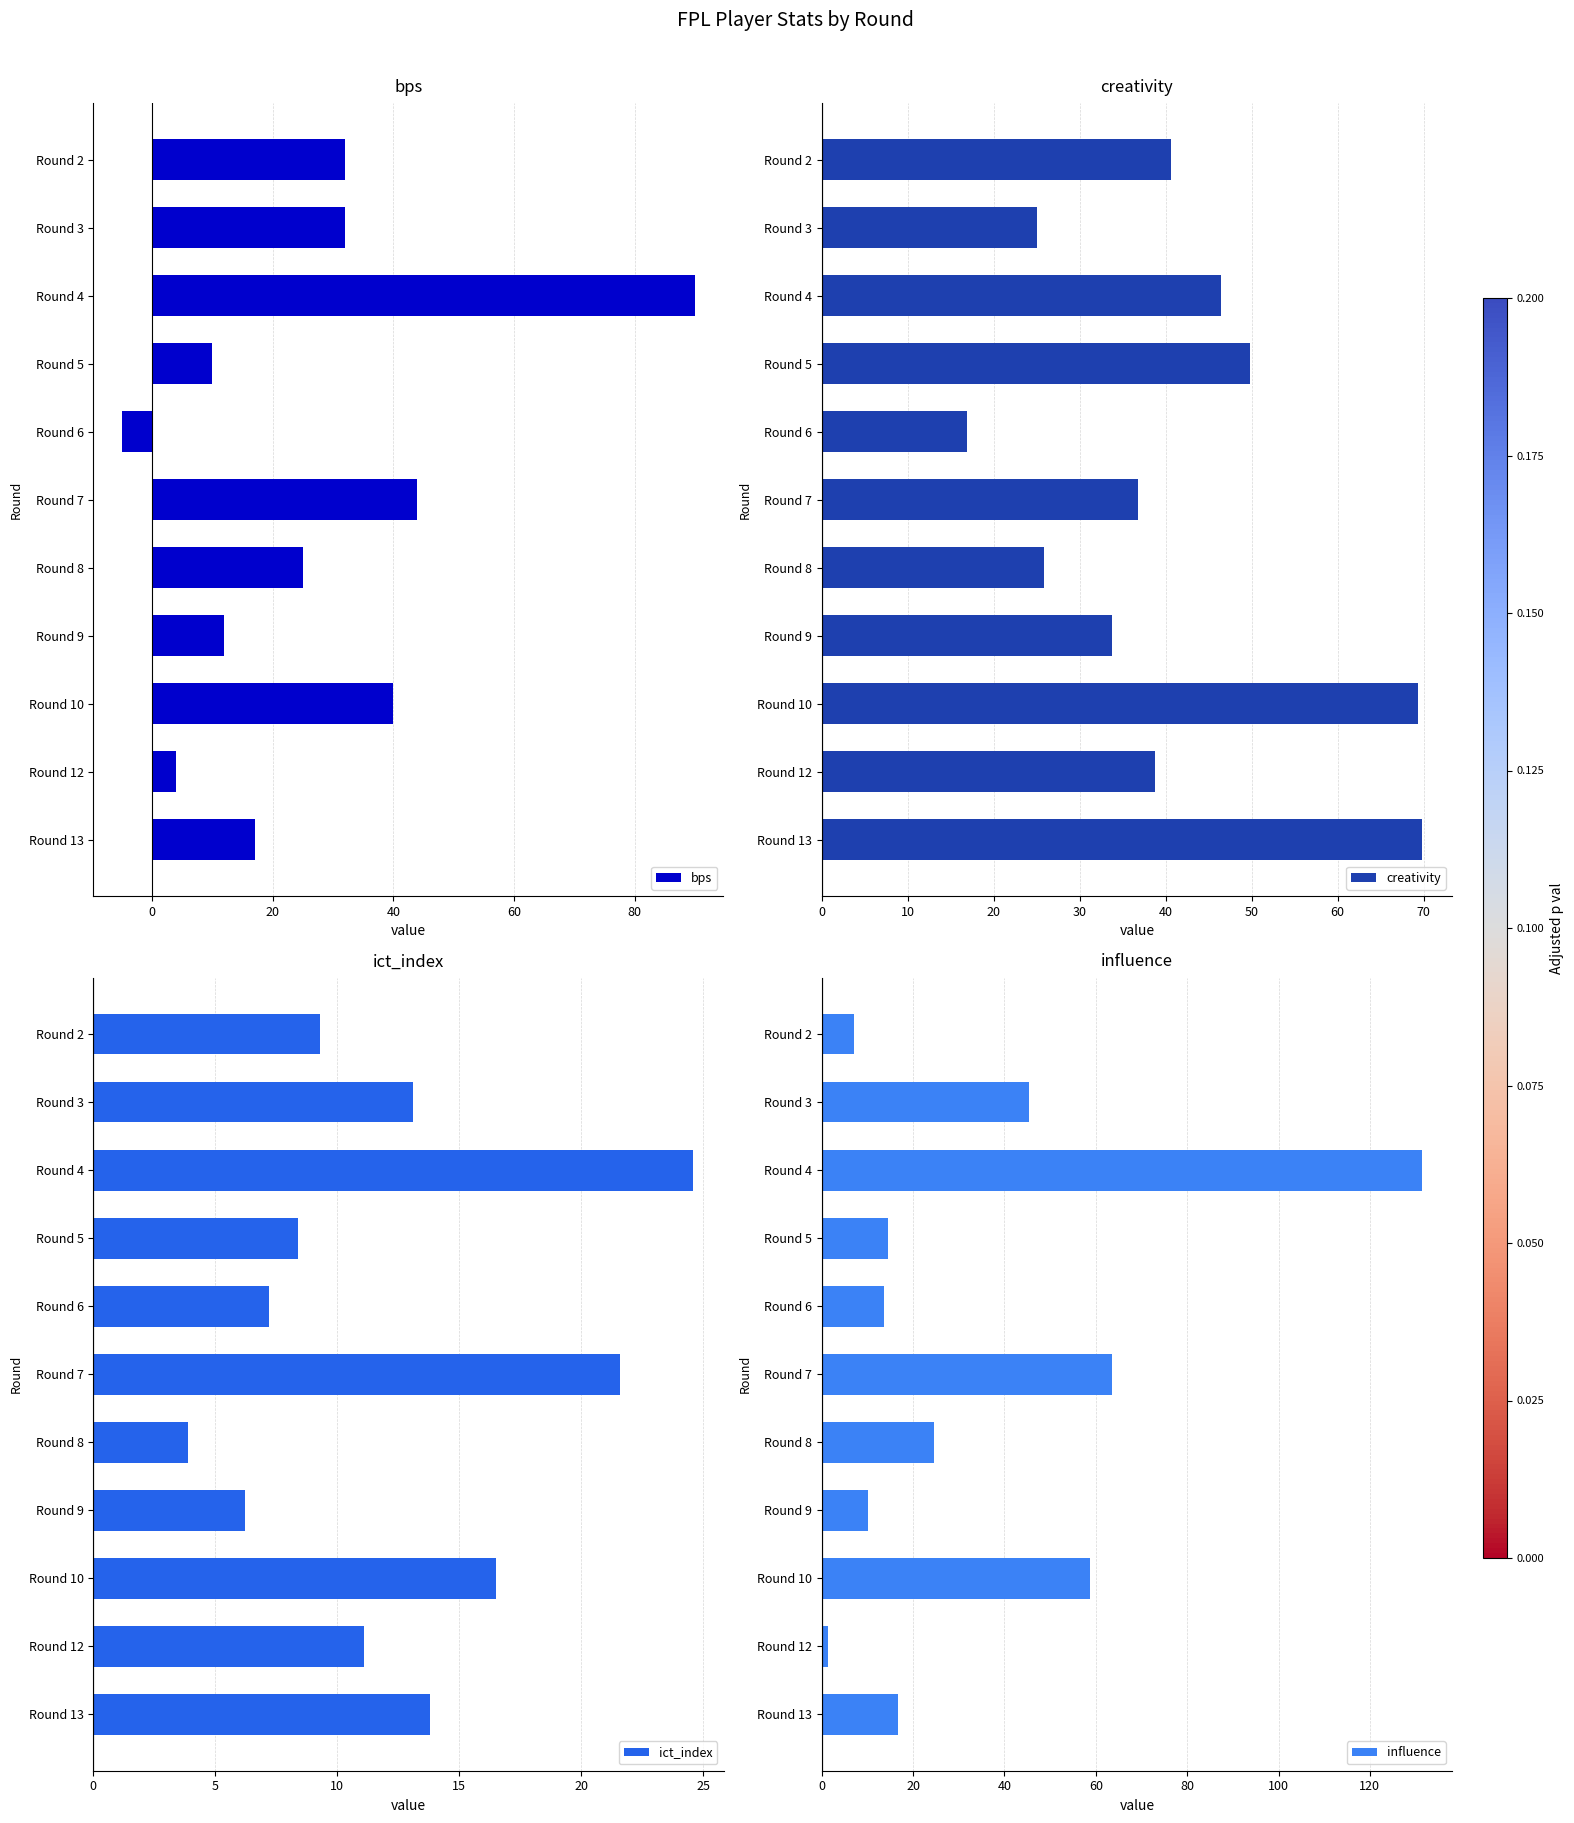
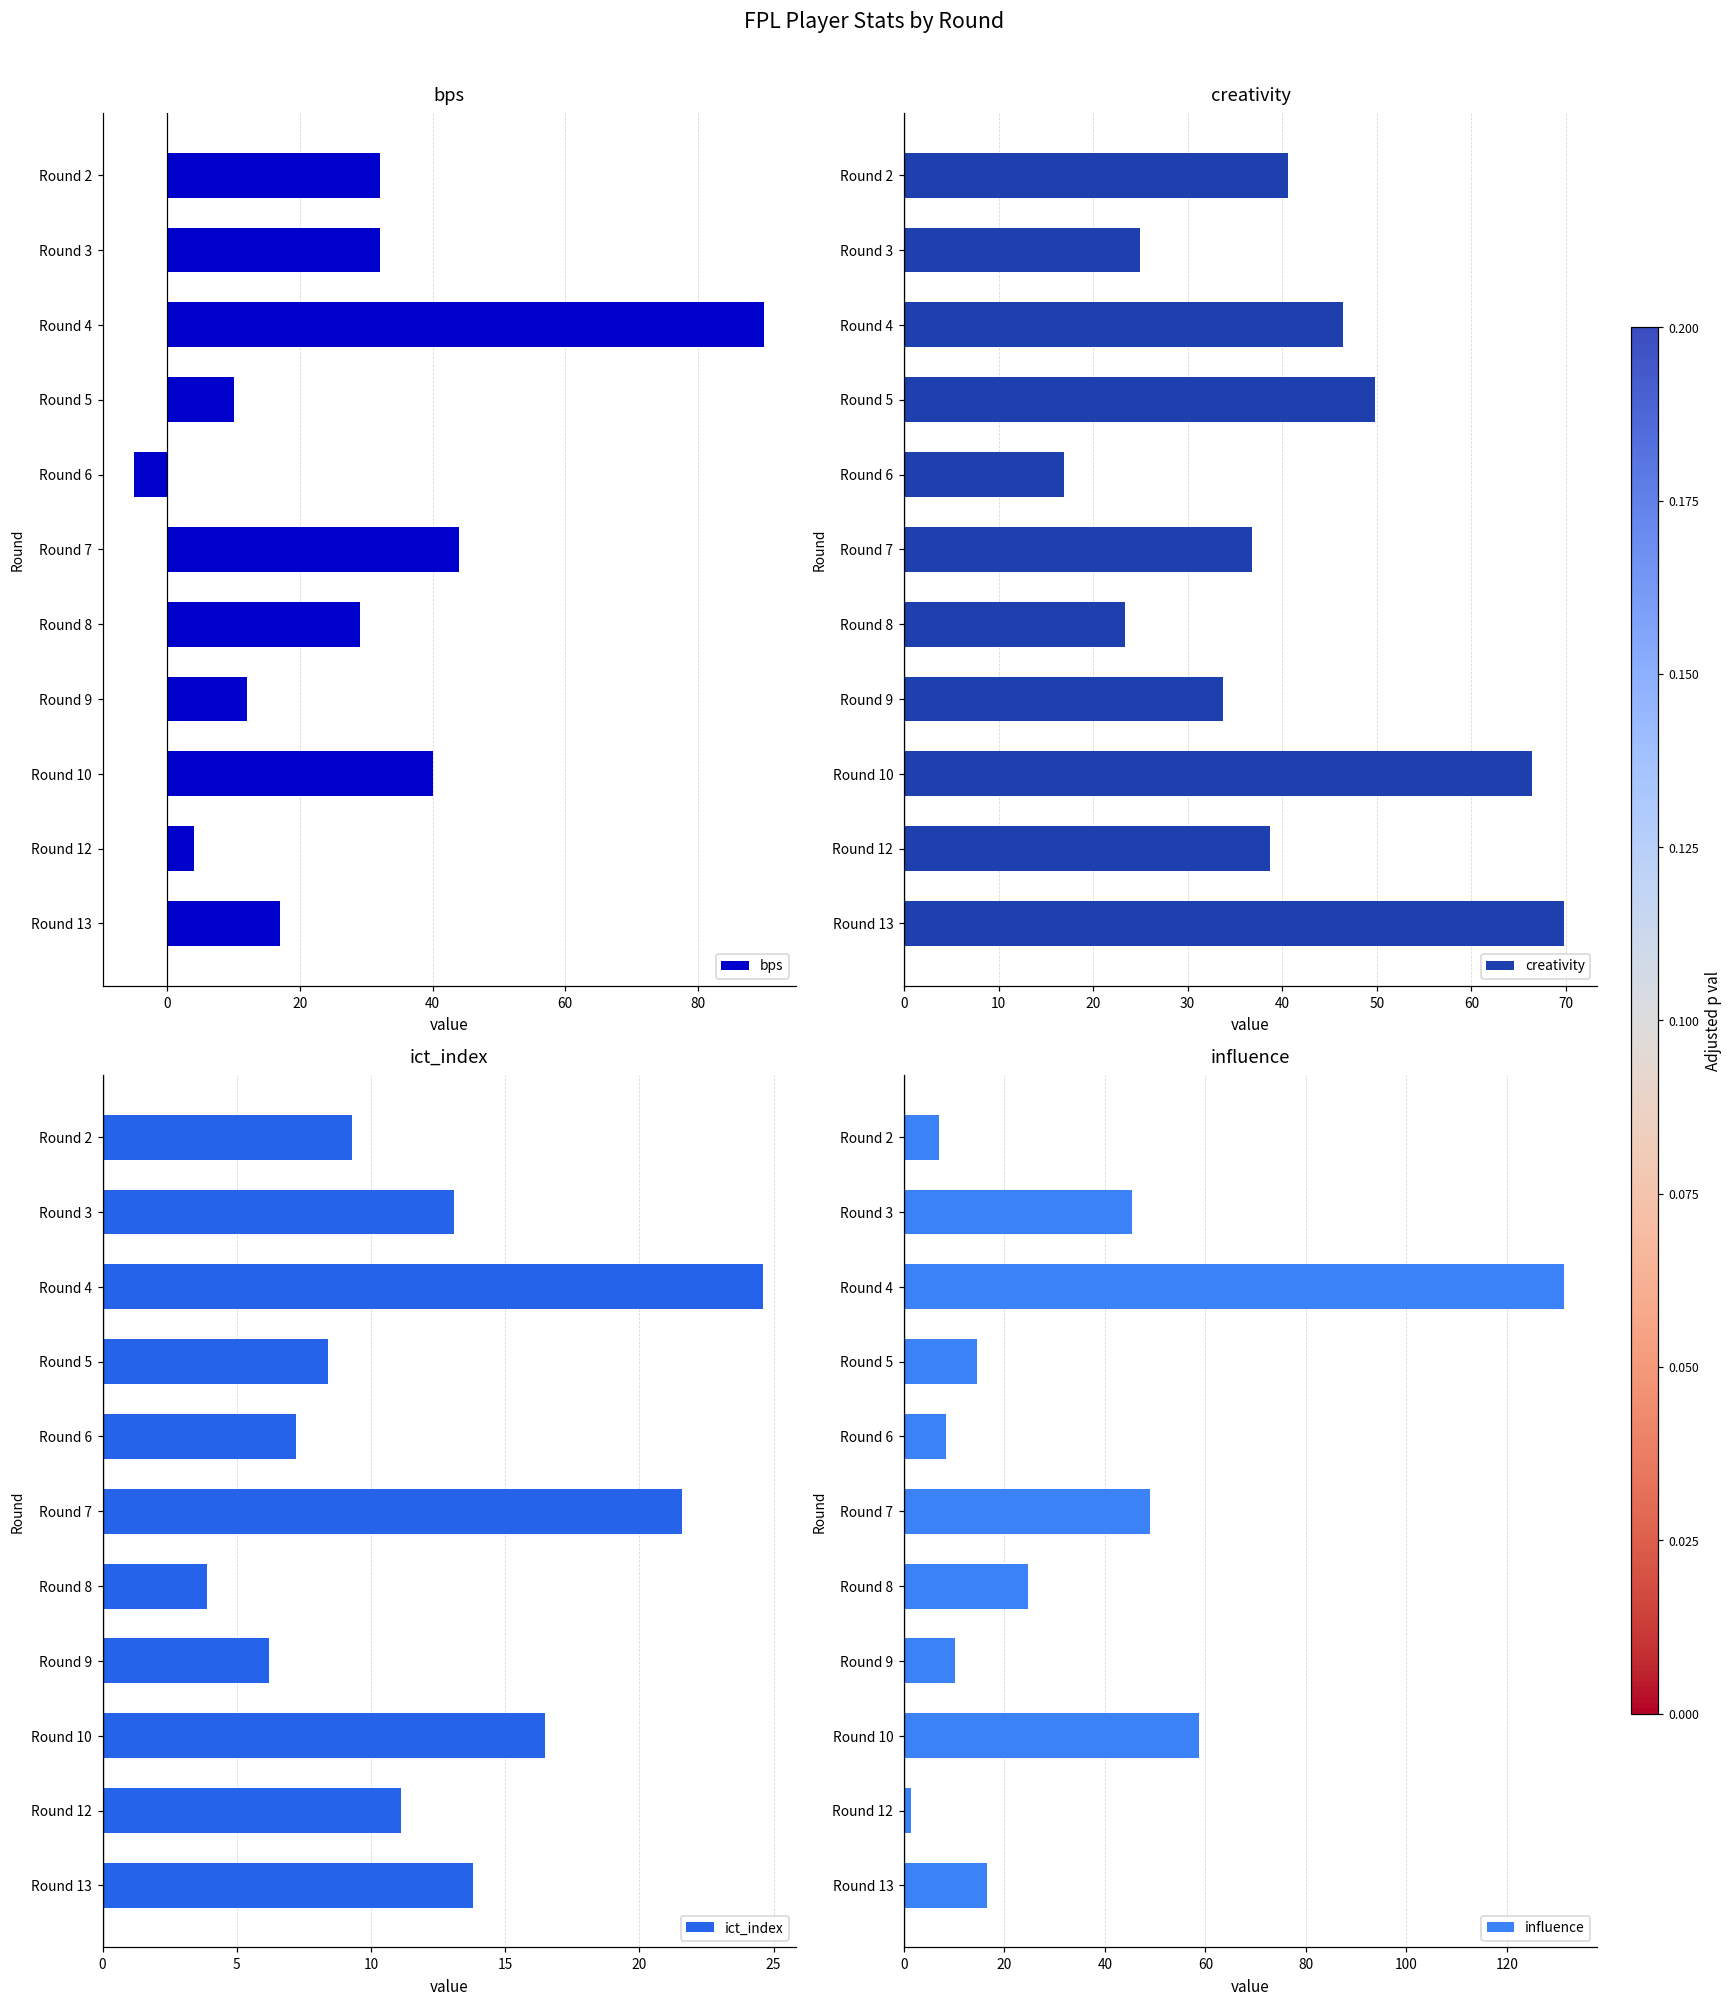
  {
    "bps": {
      "Round 2": 32,
      "Round 3": 32,
      "Round 4": 90,
      "Round 5": 10,
      "Round 6": -5,
      "Round 7": 44,
-     "Round 8": 25,
+     "Round 8": 29,
      "Round 9": 12,
      "Round 10": 40,
      "Round 12": 4,
      "Round 13": 17
    },
    "creativity": {
      "Round 2": 41,
      "Round 3": 25,
      "Round 4": 46,
      "Round 5": 50,
      "Round 6": 17,
      "Round 7": 37,
-     "Round 8": 26,
+     "Round 8": 23,
      "Round 9": 34,
-     "Round 10": 69,
+     "Round 10": 66,
      "Round 12": 39,
      "Round 13": 70
    },
    "ict_index": {
      "Round 2": 9.3,
      "Round 3": 13.1,
      "Round 4": 24.6,
      "Round 5": 8.4,
      "Round 6": 7.2,
      "Round 7": 21.6,
      "Round 8": 3.9,
      "Round 9": 6.2,
      "Round 10": 16.5,
      "Round 12": 11.1,
      "Round 13": 13.8
    },
    "influence": {
      "Round 2": 7,
      "Round 3": 45,
      "Round 4": 131,
      "Round 5": 15,
-     "Round 6": 14,
-     "Round 7": 64,
+     "Round 6": 8,
+     "Round 7": 49,
      "Round 8": 25,
      "Round 9": 10,
      "Round 10": 59,
      "Round 12": 1,
      "Round 13": 17
    }
  }
